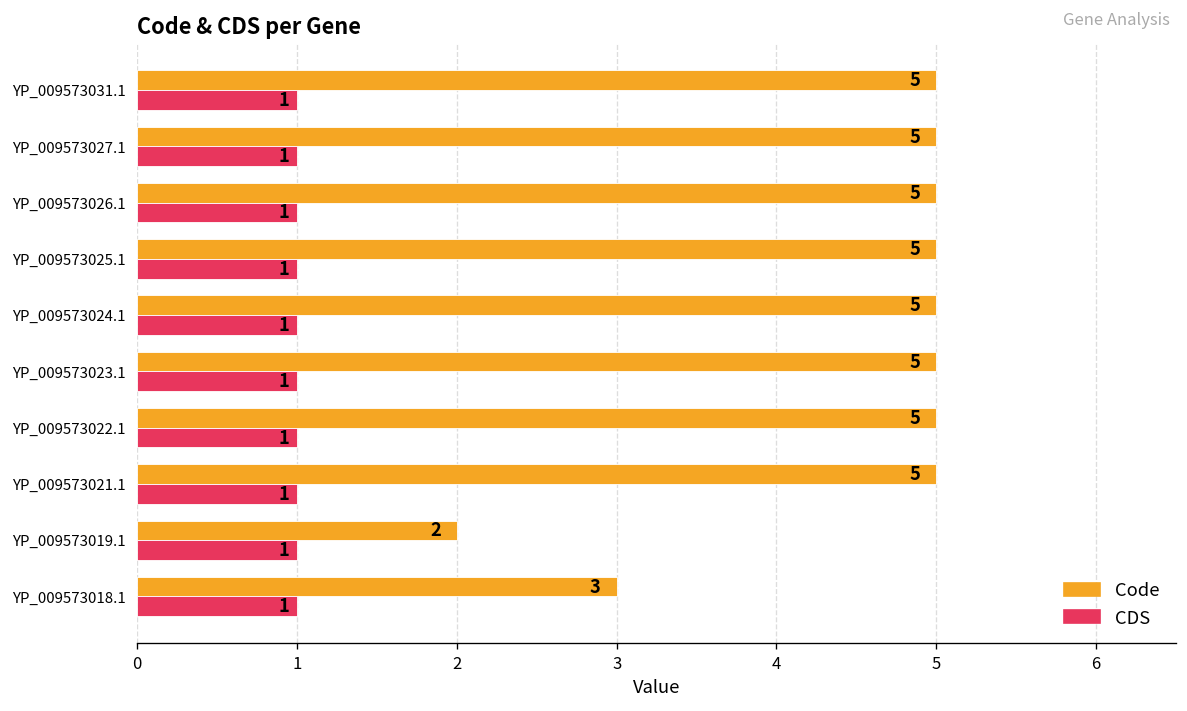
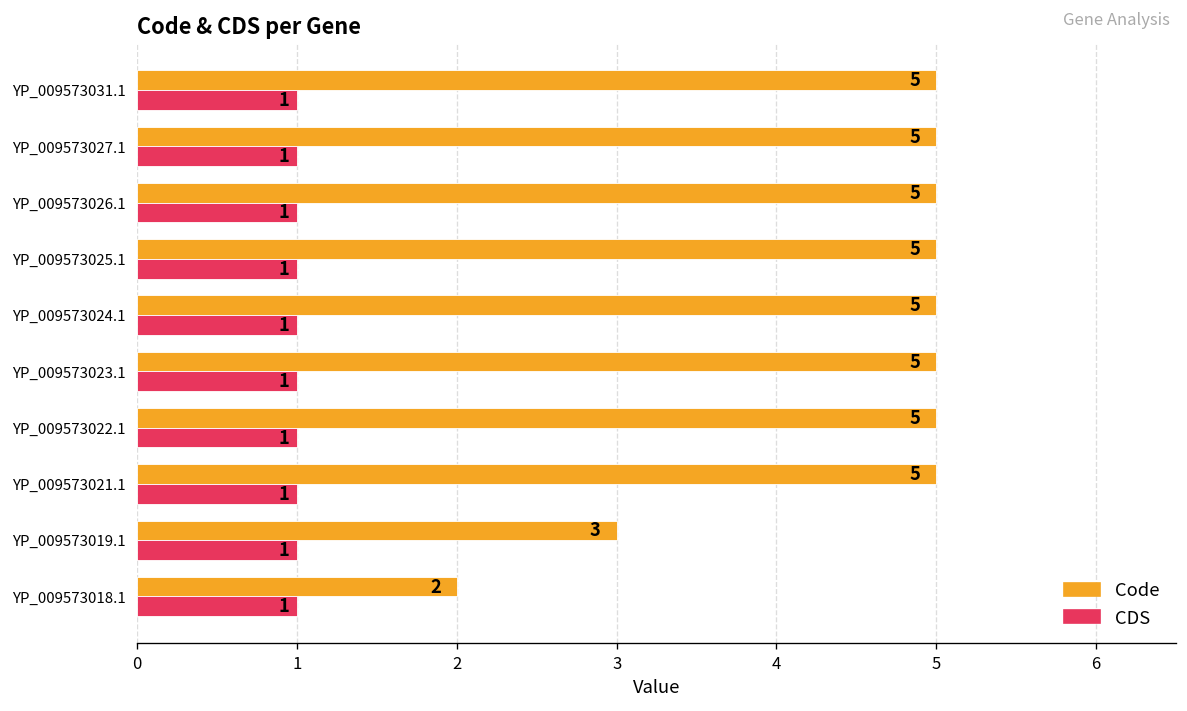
  {
    "Code": {
      "YP_009573031.1": 5,
      "YP_009573027.1": 5,
      "YP_009573026.1": 5,
      "YP_009573025.1": 5,
      "YP_009573024.1": 5,
      "YP_009573023.1": 5,
      "YP_009573022.1": 5,
      "YP_009573021.1": 5,
-     "YP_009573019.1": 2,
-     "YP_009573018.1": 3
+     "YP_009573019.1": 3,
+     "YP_009573018.1": 2
    },
    "CDS": {
      "YP_009573031.1": 1,
      "YP_009573027.1": 1,
      "YP_009573026.1": 1,
      "YP_009573025.1": 1,
      "YP_009573024.1": 1,
      "YP_009573023.1": 1,
      "YP_009573022.1": 1,
      "YP_009573021.1": 1,
      "YP_009573019.1": 1,
      "YP_009573018.1": 1
    }
  }
